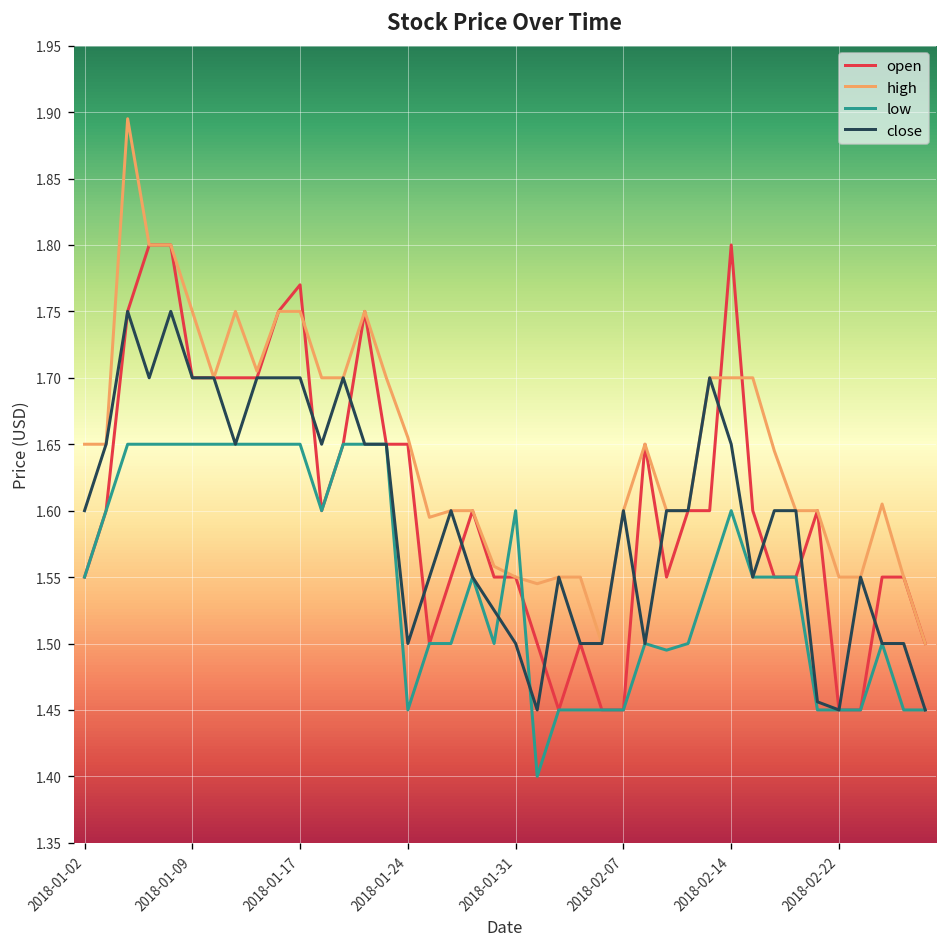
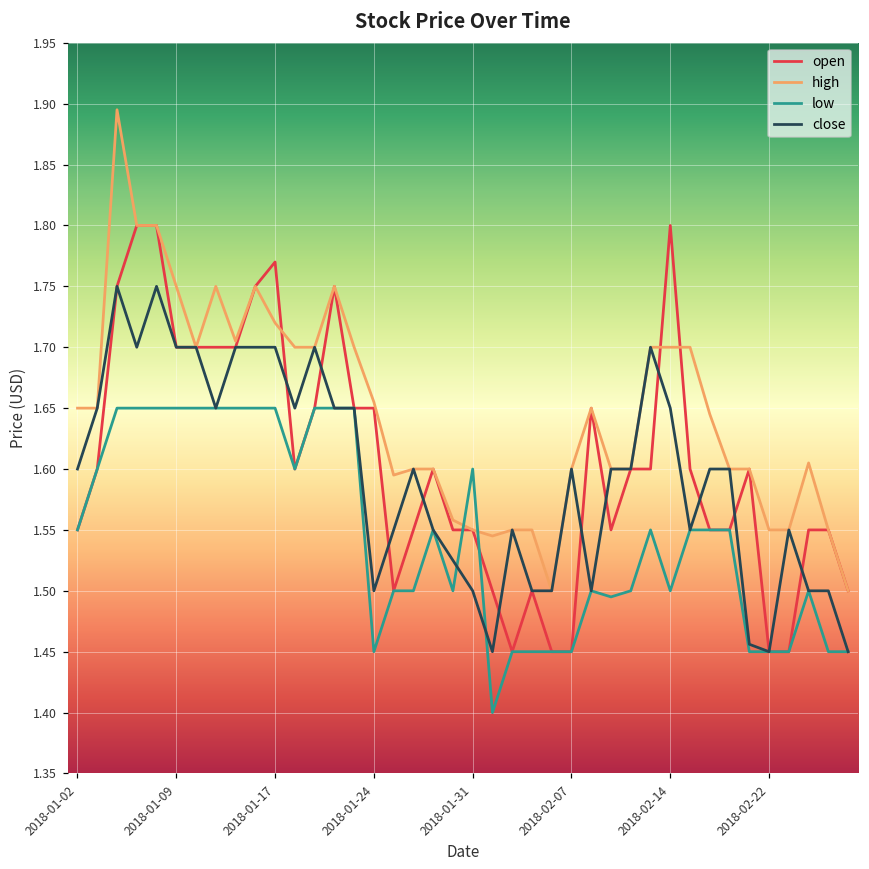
  {
    "open": {
      "2018-01-17": 1.77,
      "2018-01-24": 1.65,
      "2018-02-14": 1.80
    },
    "high": {
      "2018-01-02": 1.65,
      "2018-01-09": 1.75,
-     "2018-01-17": 1.75,
+     "2018-01-17": 1.72,
      "2018-01-24": 1.655,
      "2018-02-14": 1.70,
      "2018-02-22": 1.55
    },
    "low": {
      "2018-01-09": 1.650,
      "2018-01-17": 1.650,
      "2018-01-24": 1.450,
      "2018-01-31": 1.6,
-     "2018-02-14": 1.6
+     "2018-02-14": 1.5
    },
    "close": {
      "2018-01-02": 1.60,
      "2018-01-17": 1.70,
      "2018-01-24": 1.50,
      "2018-01-31": 1.50,
      "2018-02-14": 1.65
    }
  }
